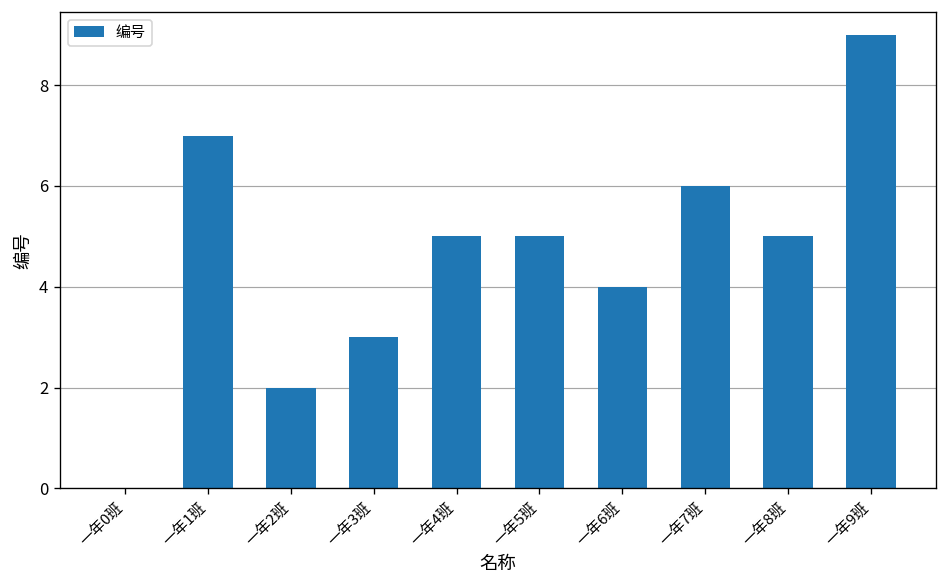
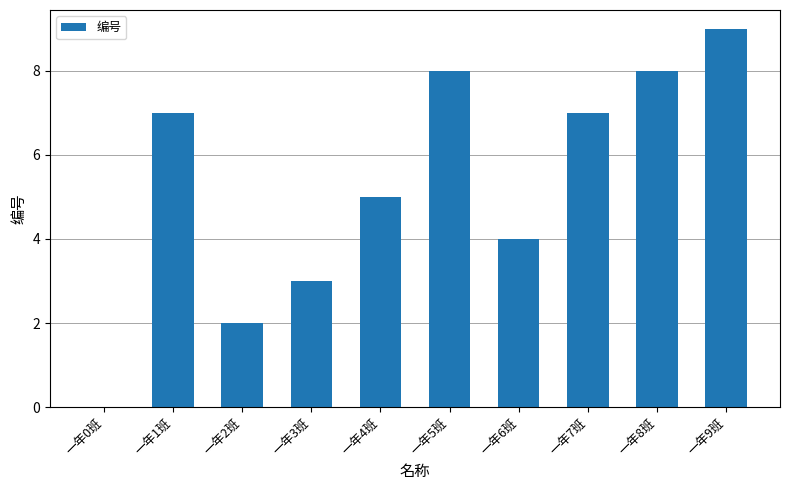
  {
    "一年0班": 0,
    "一年1班": 7,
    "一年2班": 2,
    "一年3班": 3,
    "一年4班": 5,
-   "一年5班": 5,
+   "一年5班": 8,
    "一年6班": 4,
-   "一年7班": 6,
-   "一年8班": 5,
+   "一年7班": 7,
+   "一年8班": 8,
    "一年9班": 9
  }
